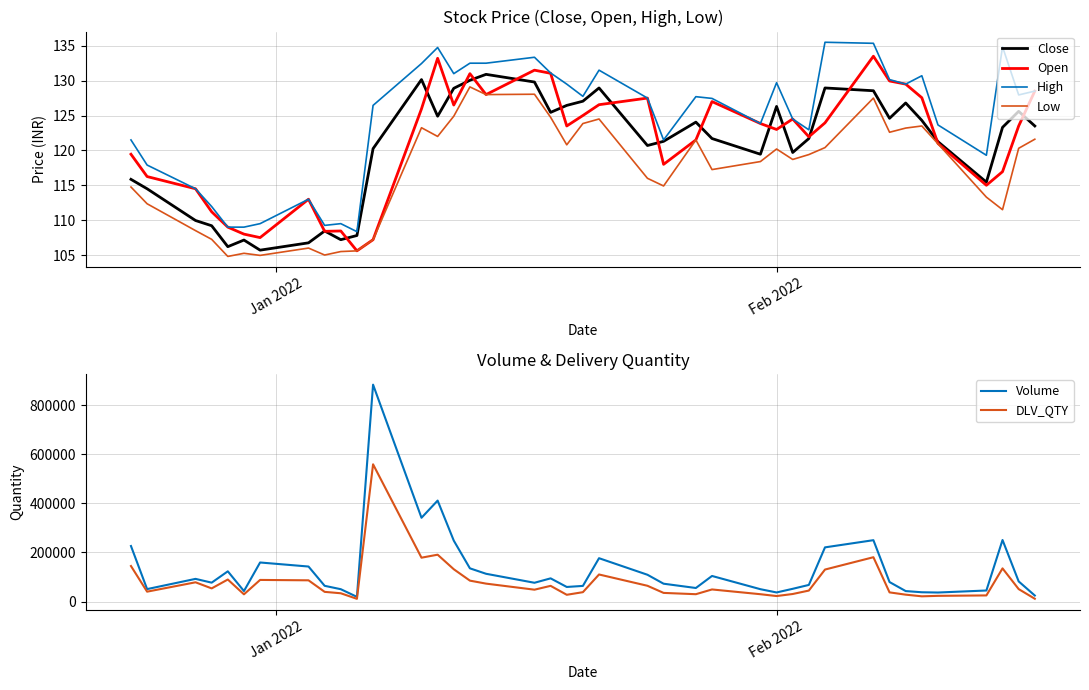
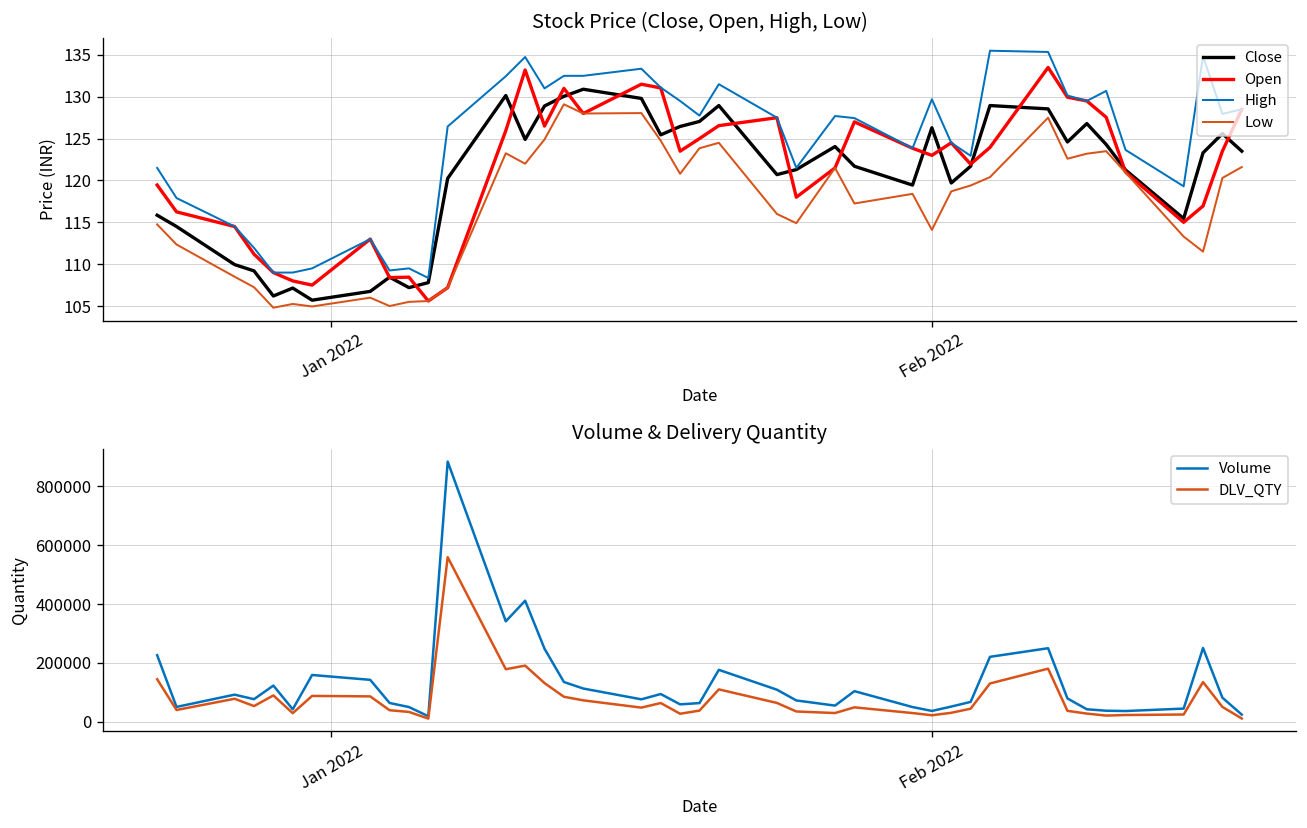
  {
    "Stock Price (Close, Open, High, Low)": {
      "Close": {
        "Feb 2022": 126
      },
      "Open": {
        "Feb 2022": 123
      },
      "High": {
        "Feb 2022": 130
      },
      "Low": {
-       "Feb 2022": 120
+       "Feb 2022": 114
      }
    },
    "Volume & Delivery Quantity": {
      "Volume": {
        "Feb 2022": 40000
      },
      "DLV_QTY": {
        "Feb 2022": 20000
      }
    }
  }
